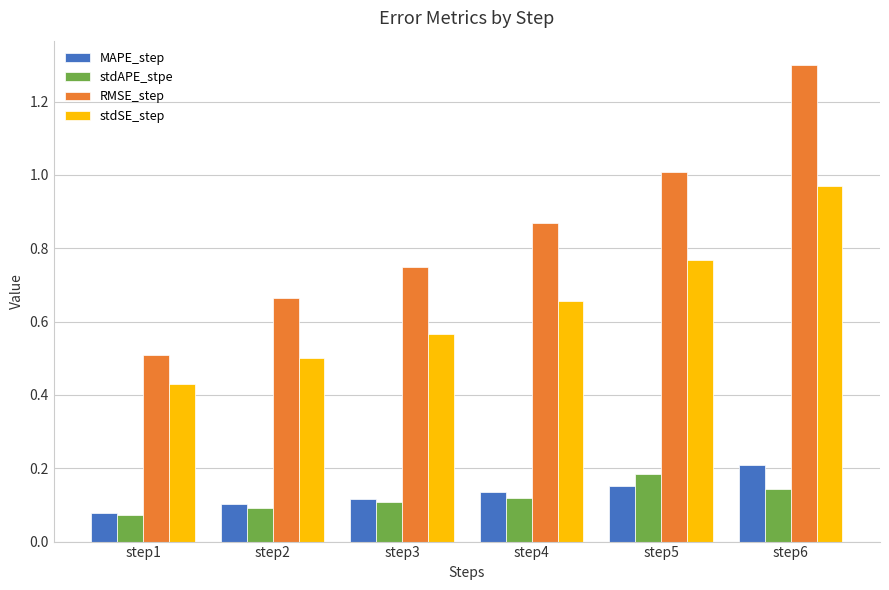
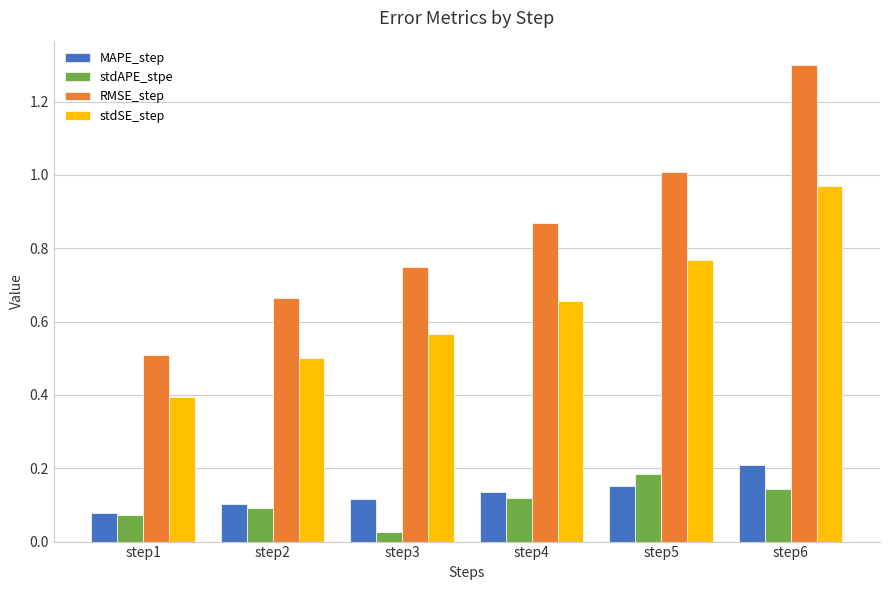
  {
    "MAPE_step": {
      "step1": 0.08,
      "step2": 0.10,
      "step3": 0.12,
      "step4": 0.13,
      "step5": 0.15,
      "step6": 0.21
    },
    "stdAPE_stpe": {
      "step1": 0.07,
      "step2": 0.09,
-     "step3": 0.11,
+     "step3": 0.03,
      "step4": 0.12,
      "step5": 0.19,
      "step6": 0.14
    },
    "RMSE_step": {
      "step1": 0.51,
      "step2": 0.66,
      "step3": 0.75,
      "step4": 0.87,
      "step5": 1.01,
      "step6": 1.30
    },
    "stdSE_step": {
-     "step1": 0.43,
+     "step1": 0.39,
      "step2": 0.50,
      "step3": 0.57,
      "step4": 0.66,
      "step5": 0.77,
      "step6": 0.97
    }
  }
